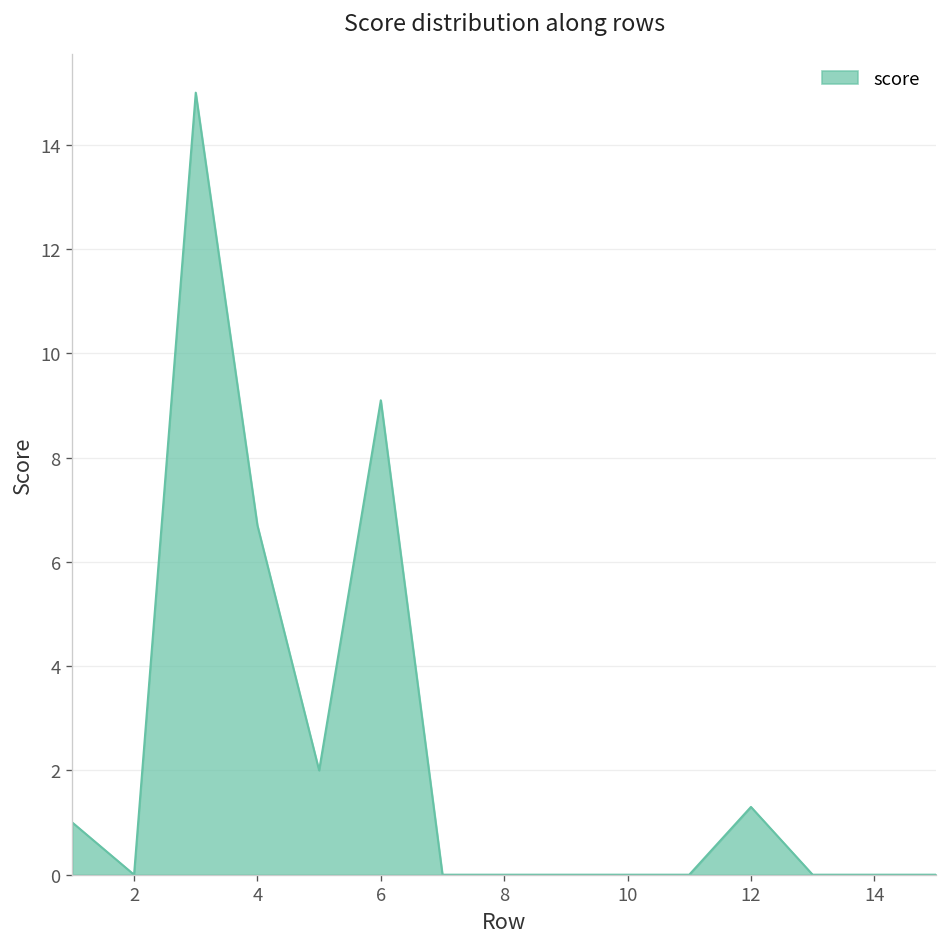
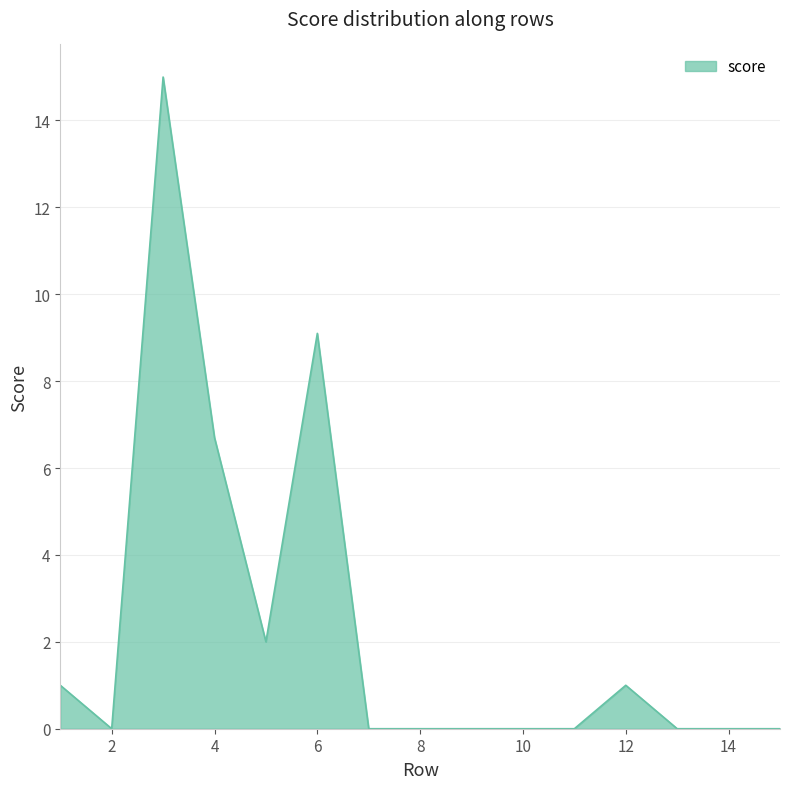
  {
    "2": 0.0,
    "4": 6.7,
    "6": 9.1,
    "8": 0.0,
    "10": 0.0,
-   "12": 1.3,
+   "12": 1.0,
    "14": 0.0
  }
